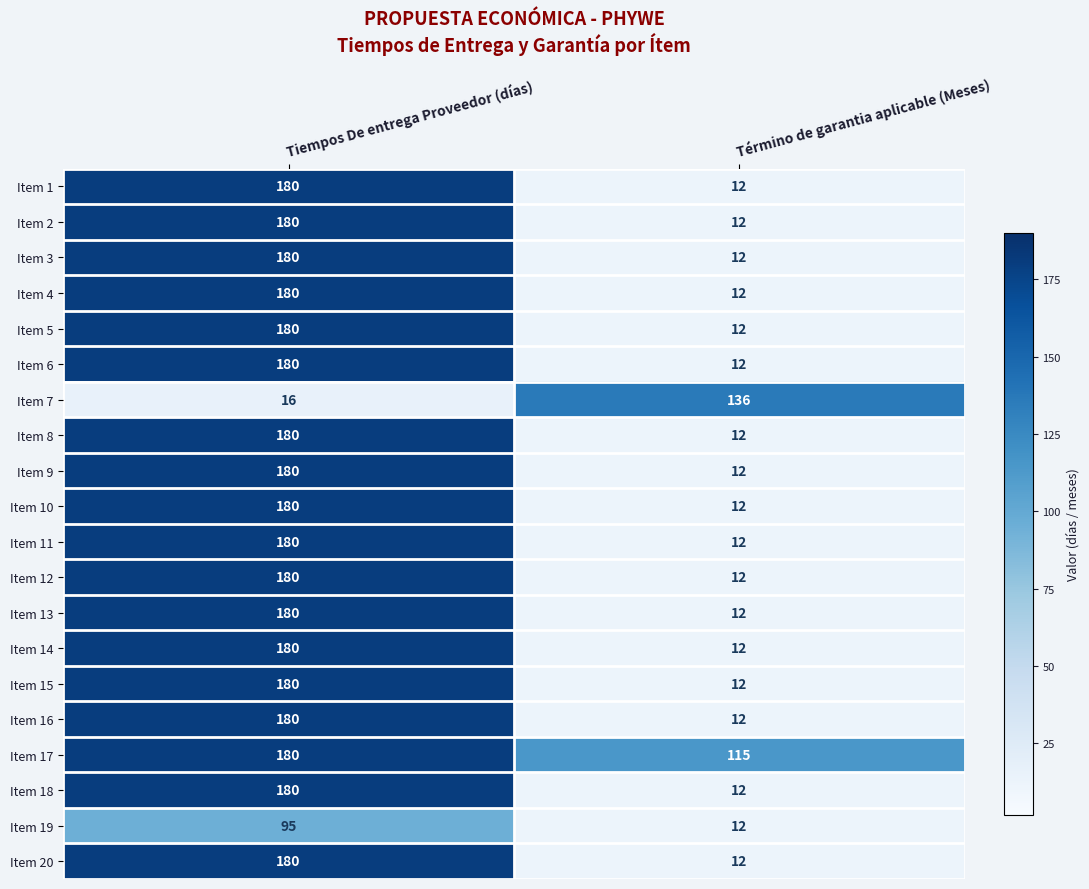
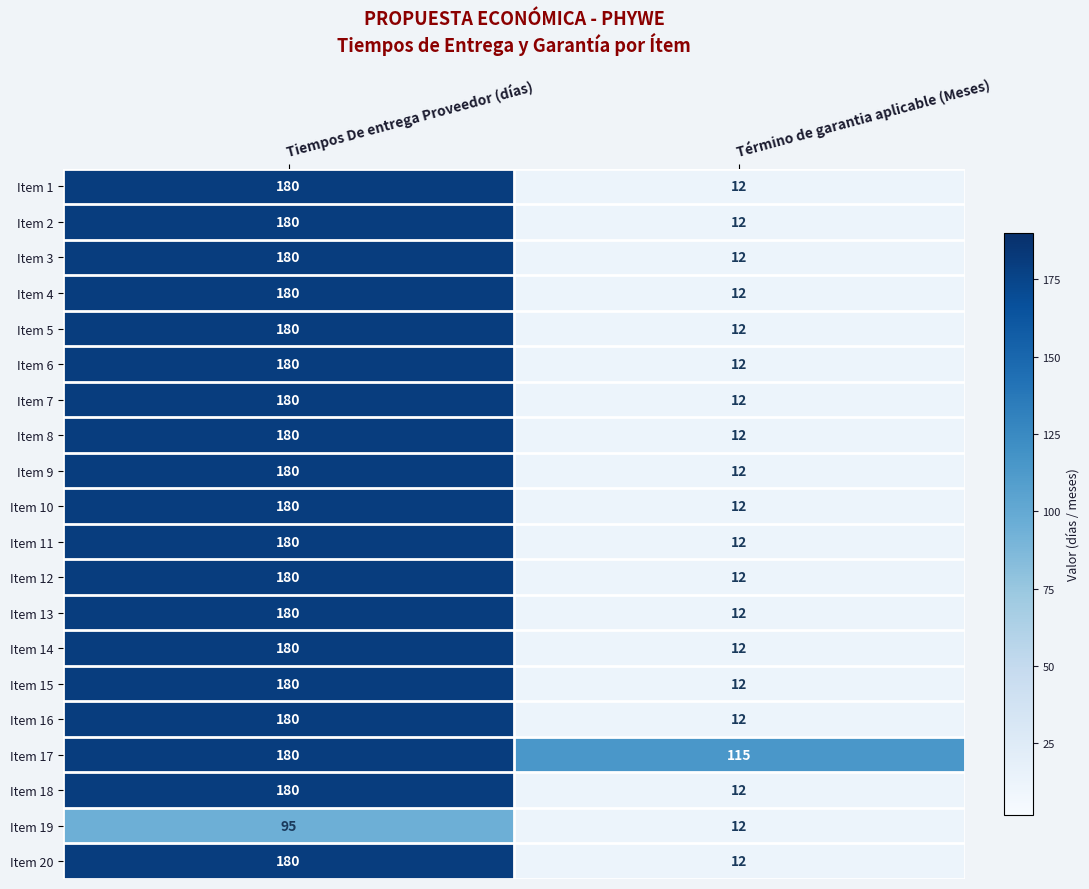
  {
    "Item 1": {
      "Tiempos De entrega Proveedor (días)": 180,
      "Término de garantia aplicable (Meses)": 12
    },
    "Item 2": {
      "Tiempos De entrega Proveedor (días)": 180,
      "Término de garantia aplicable (Meses)": 12
    },
    "Item 3": {
      "Tiempos De entrega Proveedor (días)": 180,
      "Término de garantia aplicable (Meses)": 12
    },
    "Item 4": {
      "Tiempos De entrega Proveedor (días)": 180,
      "Término de garantia aplicable (Meses)": 12
    },
    "Item 5": {
      "Tiempos De entrega Proveedor (días)": 180,
      "Término de garantia aplicable (Meses)": 12
    },
    "Item 6": {
      "Tiempos De entrega Proveedor (días)": 180,
      "Término de garantia aplicable (Meses)": 12
    },
    "Item 7": {
-     "Tiempos De entrega Proveedor (días)": 16,
-     "Término de garantia aplicable (Meses)": 136
+     "Tiempos De entrega Proveedor (días)": 180,
+     "Término de garantia aplicable (Meses)": 12
    },
    "Item 8": {
      "Tiempos De entrega Proveedor (días)": 180,
      "Término de garantia aplicable (Meses)": 12
    },
    "Item 9": {
      "Tiempos De entrega Proveedor (días)": 180,
      "Término de garantia aplicable (Meses)": 12
    },
    "Item 10": {
      "Tiempos De entrega Proveedor (días)": 180,
      "Término de garantia aplicable (Meses)": 12
    },
    "Item 11": {
      "Tiempos De entrega Proveedor (días)": 180,
      "Término de garantia aplicable (Meses)": 12
    },
    "Item 12": {
      "Tiempos De entrega Proveedor (días)": 180,
      "Término de garantia aplicable (Meses)": 12
    },
    "Item 13": {
      "Tiempos De entrega Proveedor (días)": 180,
      "Término de garantia aplicable (Meses)": 12
    },
    "Item 14": {
      "Tiempos De entrega Proveedor (días)": 180,
      "Término de garantia aplicable (Meses)": 12
    },
    "Item 15": {
      "Tiempos De entrega Proveedor (días)": 180,
      "Término de garantia aplicable (Meses)": 12
    },
    "Item 16": {
      "Tiempos De entrega Proveedor (días)": 180,
      "Término de garantia aplicable (Meses)": 12
    },
    "Item 17": {
      "Tiempos De entrega Proveedor (días)": 180,
      "Término de garantia aplicable (Meses)": 115
    },
    "Item 18": {
      "Tiempos De entrega Proveedor (días)": 180,
      "Término de garantia aplicable (Meses)": 12
    },
    "Item 19": {
      "Tiempos De entrega Proveedor (días)": 95,
      "Término de garantia aplicable (Meses)": 12
    },
    "Item 20": {
      "Tiempos De entrega Proveedor (días)": 180,
      "Término de garantia aplicable (Meses)": 12
    }
  }
